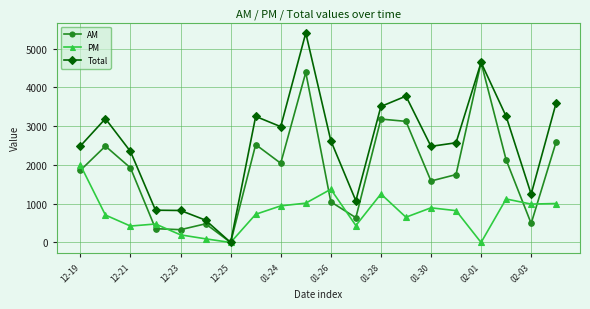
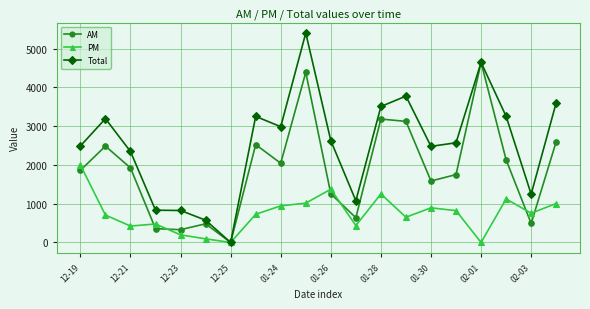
  {
    "AM": {
      "12-19": 1900,
      "12-21": 1900,
      "12-23": 300,
      "01-24": 2000,
-     "01-26": 1000,
+     "01-26": 1300,
      "01-28": 3200,
      "01-30": 1600,
      "02-03": 500
    },
    "PM": {
      "12-19": 2000,
      "12-21": 400,
      "12-23": 200,
      "01-24": 900,
      "01-26": 1400,
      "01-28": 1300,
      "01-30": 900,
      "02-01": 0,
-     "02-03": 1000
+     "02-03": 800
    },
    "Total": {
      "12-19": 2500,
      "12-21": 2300,
      "12-23": 800,
      "01-24": 3000,
      "01-26": 2600,
      "01-28": 3500,
      "01-30": 2500,
      "02-03": 1200
    }
  }
